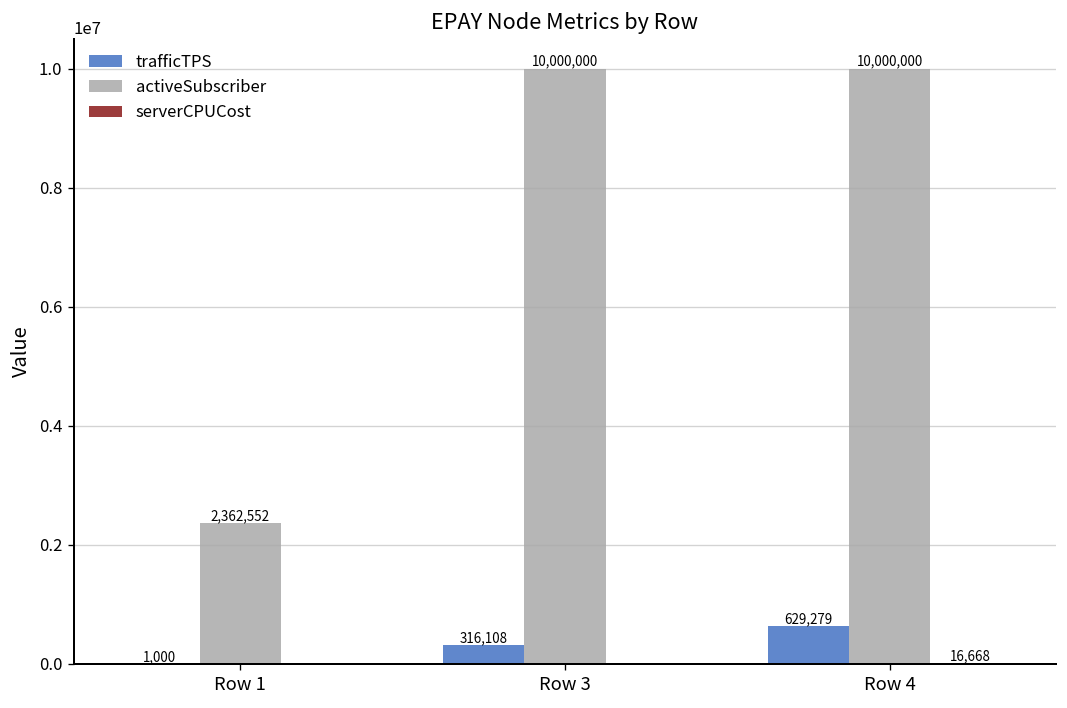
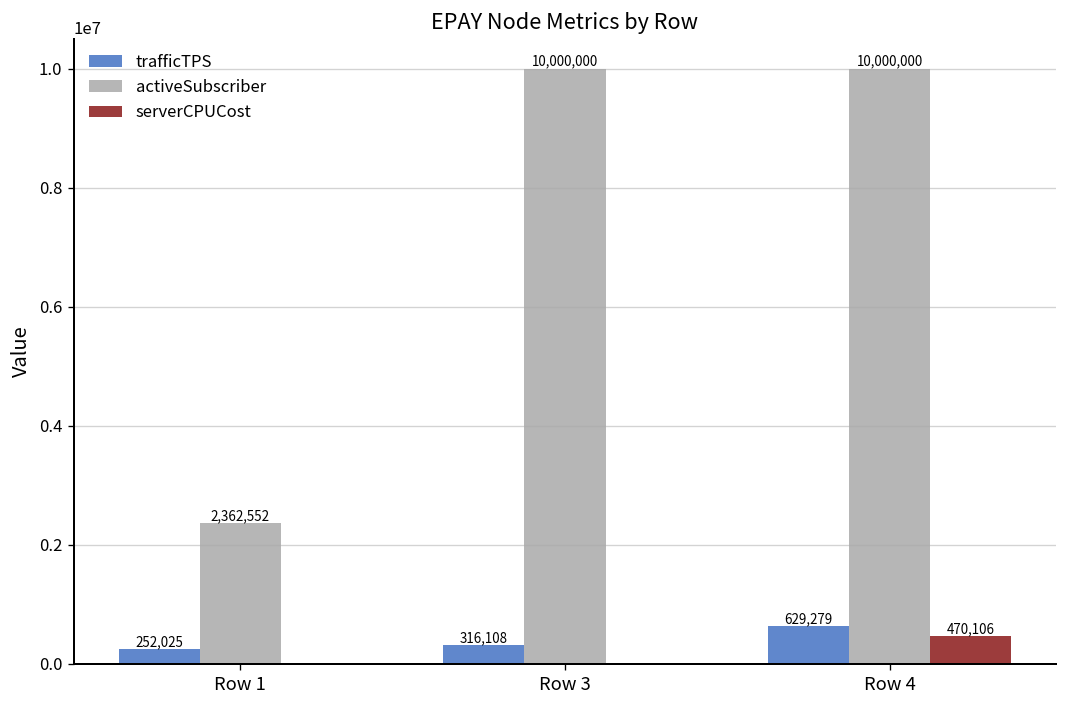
  {
    "trafficTPS": {
-     "Row 1": "1,000",
+     "Row 1": "252,025",
      "Row 3": "316,108",
      "Row 4": "629,279"
    },
    "activeSubscriber": {
      "Row 1": "2,362,552",
      "Row 3": "10,000,000",
      "Row 4": "10,000,000"
    },
    "serverCPUCost": {
-     "Row 4": "16,668"
+     "Row 4": "470,106"
    }
  }
